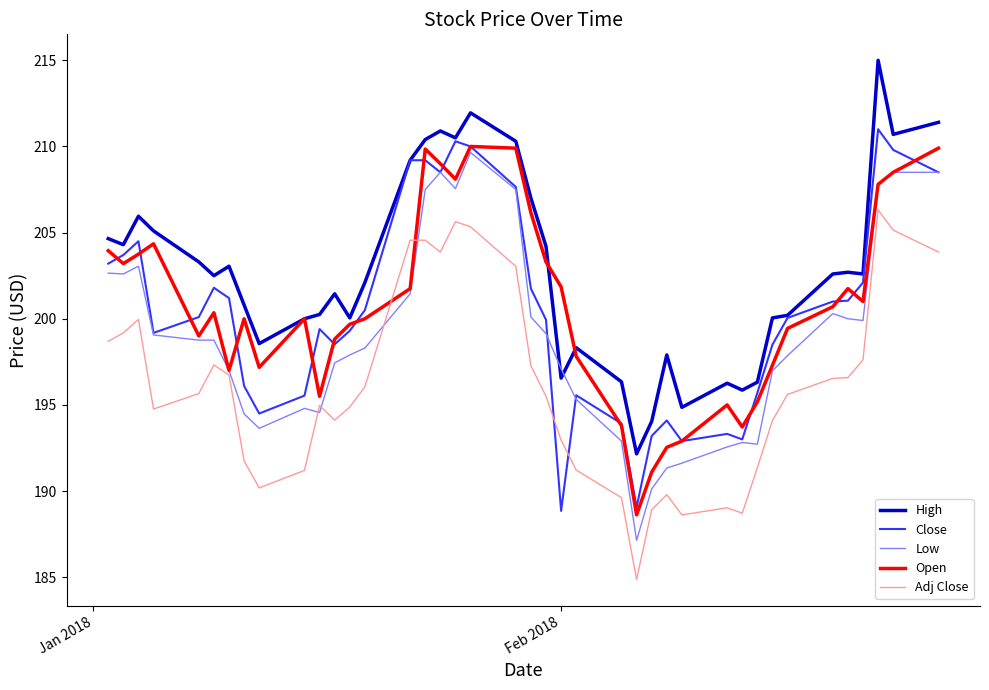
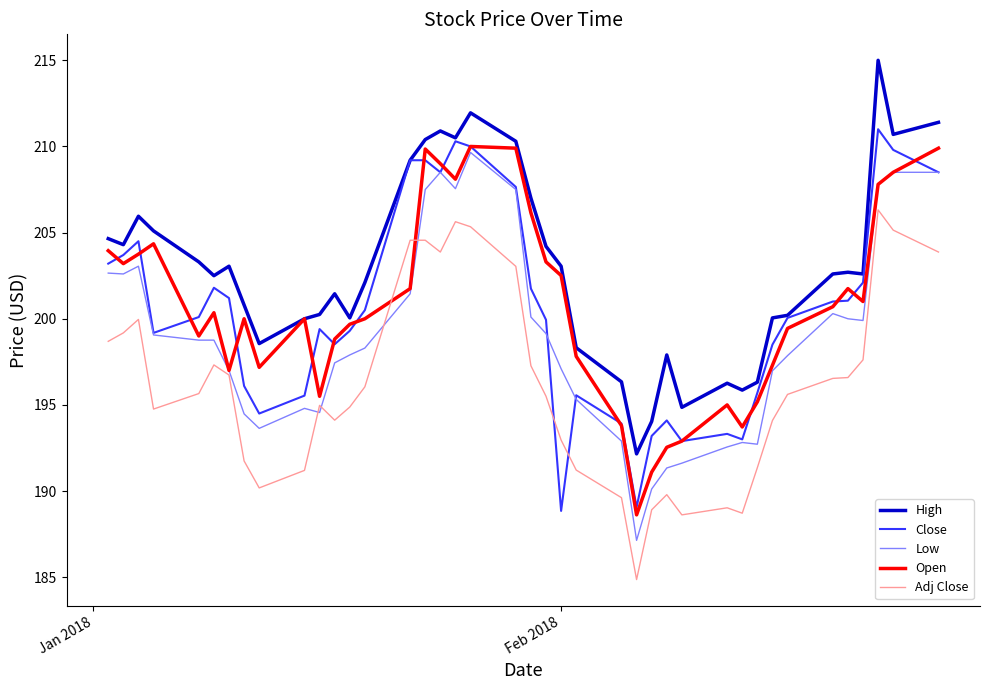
  {
    "High": {
-     "Feb 2018": 196.6
+     "Feb 2018": 203.1
    },
    "Close": {
      "Feb 2018": 188.8
    },
    "Low": {
      "Feb 2018": 197.1
    },
    "Open": {
-     "Feb 2018": 201.9
+     "Feb 2018": 202.5
    },
    "Adj Close": {
      "Feb 2018": 193.0
    }
  }
